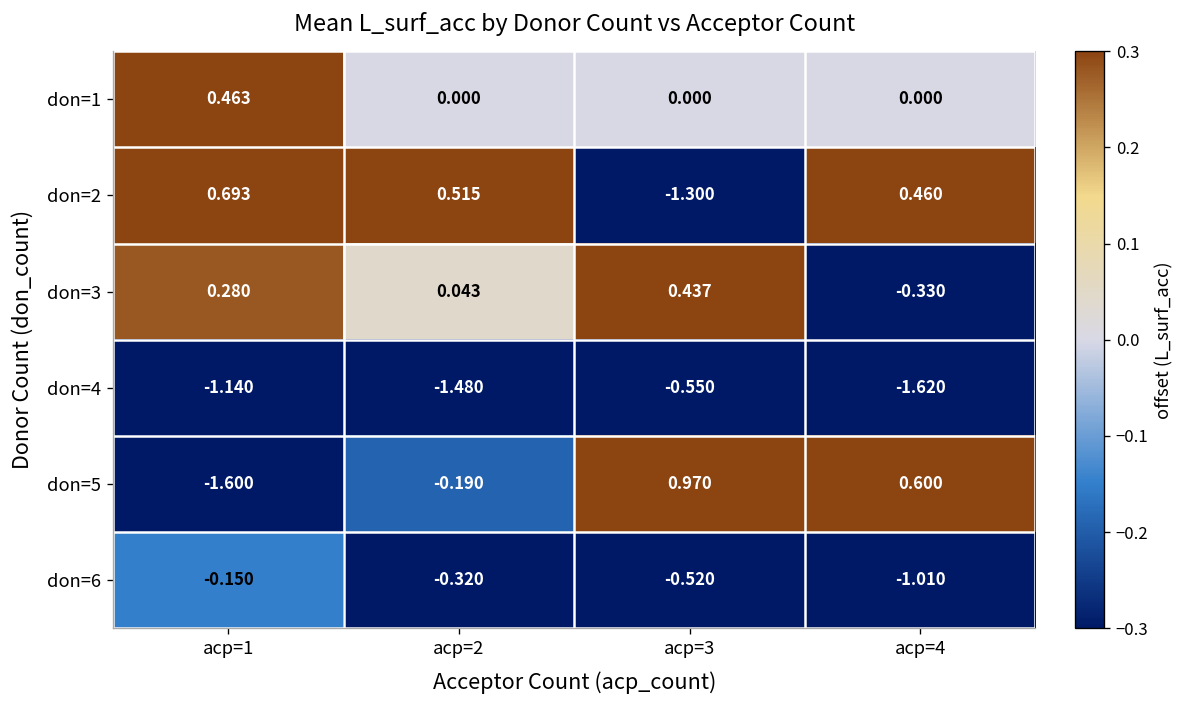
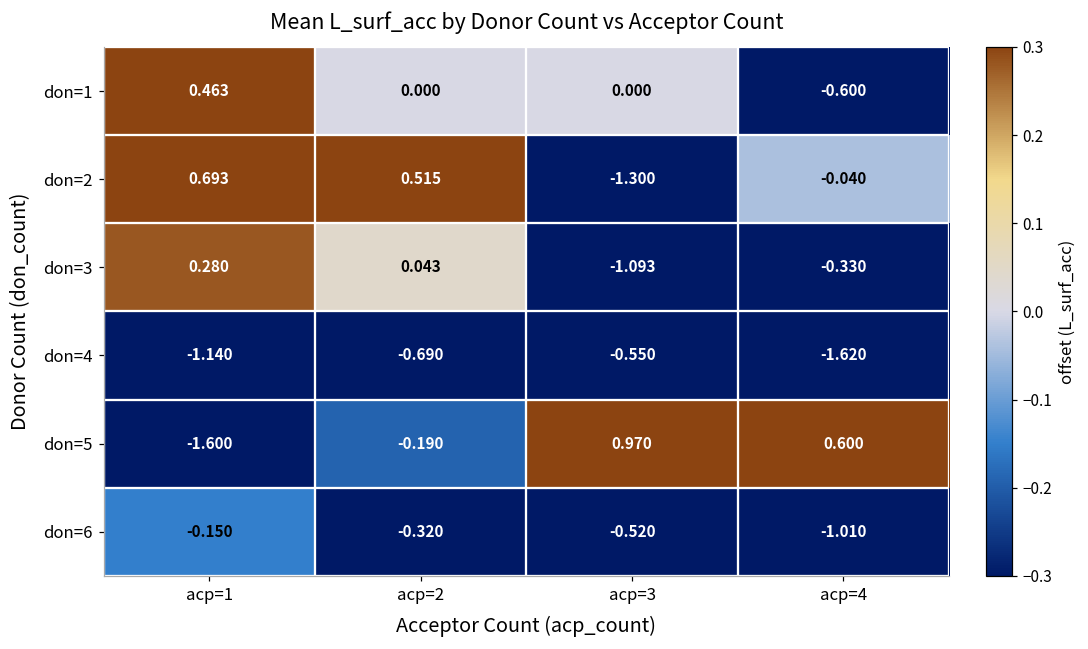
  {
    "don=1": {
      "acp=1": 0.463,
      "acp=2": 0.000,
      "acp=3": 0.000,
-     "acp=4": 0.000
+     "acp=4": -0.600
    },
    "don=2": {
      "acp=1": 0.693,
      "acp=2": 0.515,
      "acp=3": -1.300,
-     "acp=4": 0.460
+     "acp=4": -0.040
    },
    "don=3": {
      "acp=1": 0.280,
      "acp=2": 0.043,
-     "acp=3": 0.437,
+     "acp=3": -1.093,
      "acp=4": -0.330
    },
    "don=4": {
      "acp=1": -1.140,
-     "acp=2": -1.480,
+     "acp=2": -0.690,
      "acp=3": -0.550,
      "acp=4": -1.620
    },
    "don=5": {
      "acp=1": -1.600,
      "acp=2": -0.190,
      "acp=3": 0.970,
      "acp=4": 0.600
    },
    "don=6": {
      "acp=1": -0.150,
      "acp=2": -0.320,
      "acp=3": -0.520,
      "acp=4": -1.010
    }
  }
